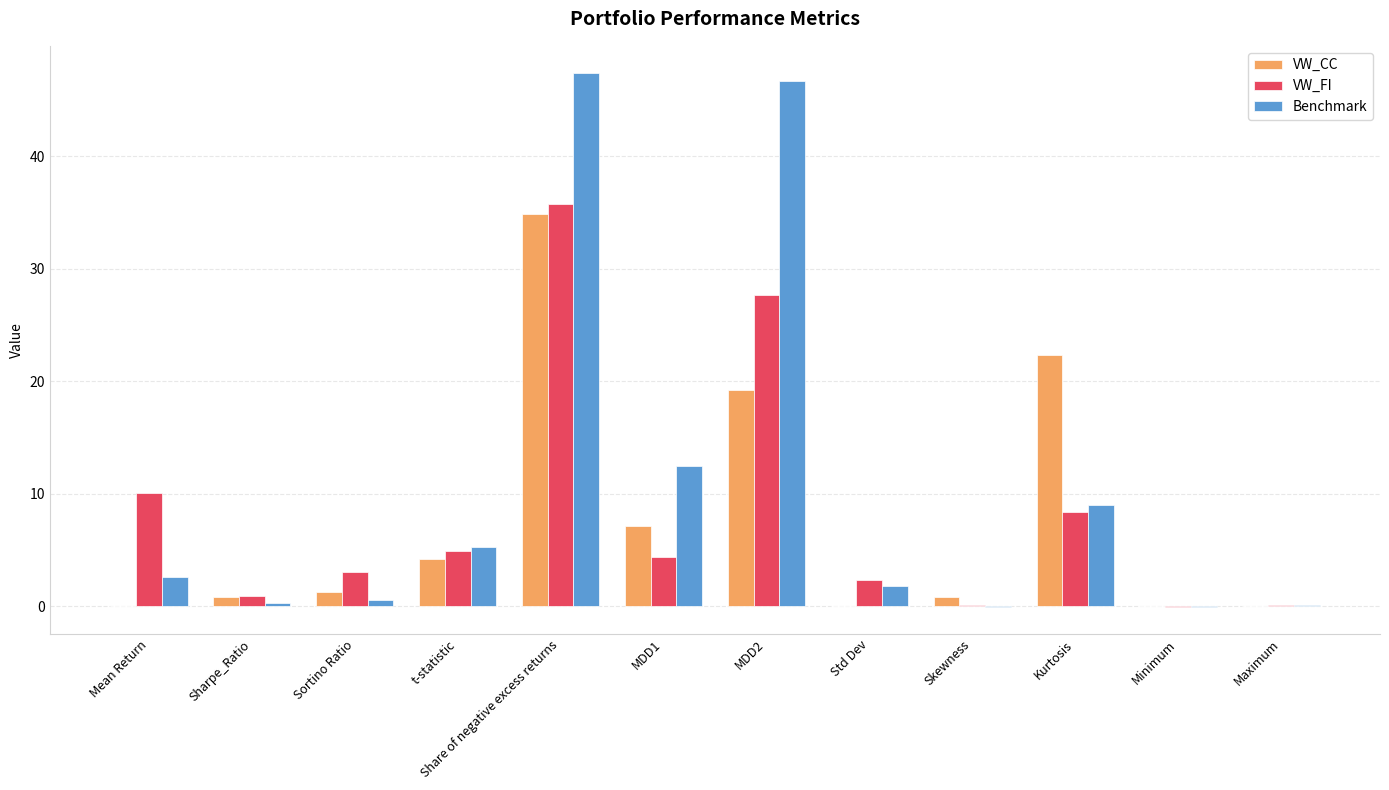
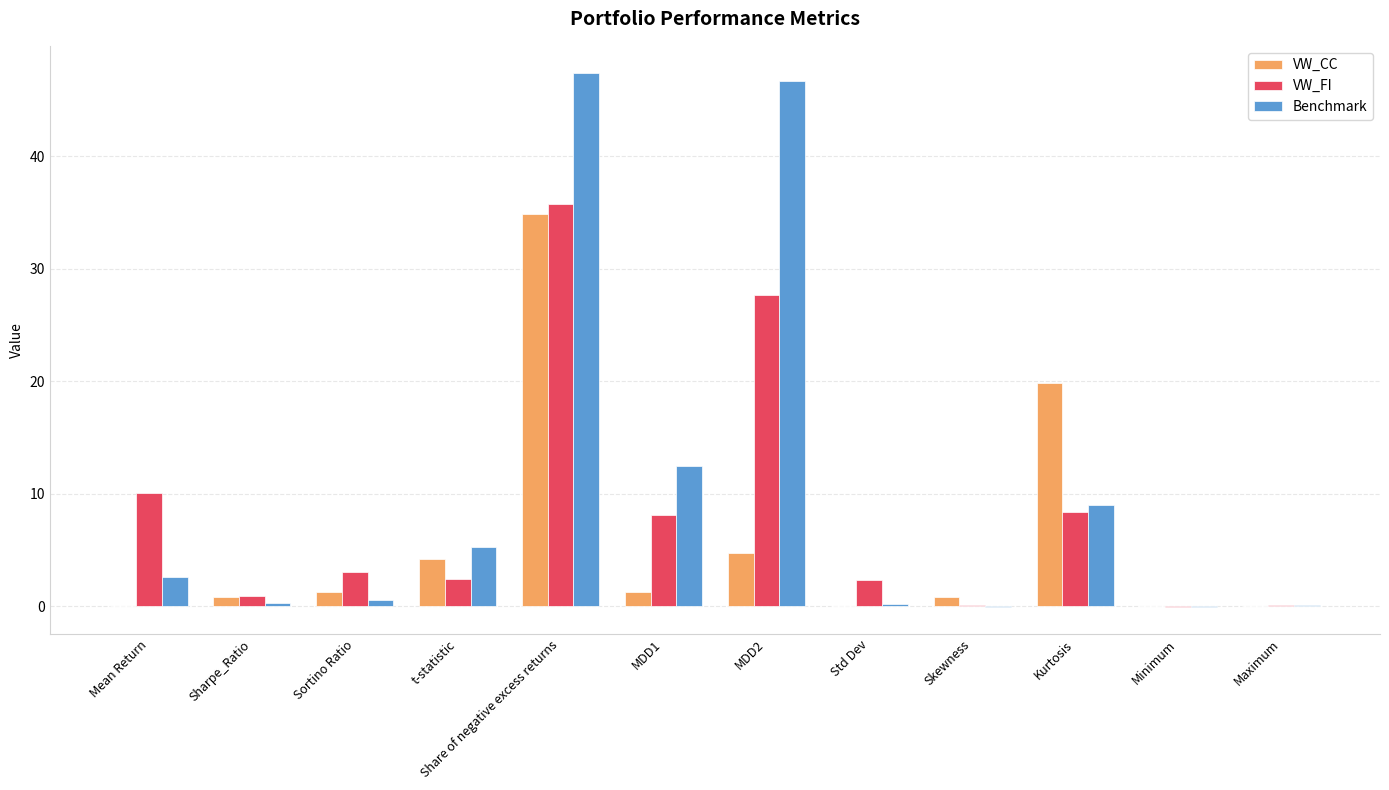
  {
    "VW_CC": {
      "Sharpe_Ratio": 0.8,
      "Sortino Ratio": 1.3,
      "t-statistic": 4.2,
      "Share of negative excess returns": 34.9,
-     "MDD1": 7.1,
-     "MDD2": 19.2,
+     "MDD1": 1.3,
+     "MDD2": 4.7,
      "Skewness": 0.8,
-     "Kurtosis": 22.3
+     "Kurtosis": 19.8
    },
    "VW_FI": {
      "Mean Return": 10.0,
      "Sharpe_Ratio": 0.9,
      "Sortino Ratio": 3.0,
-     "t-statistic": 4.9,
+     "t-statistic": 2.4,
      "Share of negative excess returns": 35.8,
-     "MDD1": 4.4,
+     "MDD1": 8.1,
      "MDD2": 27.6,
      "Std Dev": 2.3,
      "Kurtosis": 8.4
    },
    "Benchmark": {
      "Mean Return": 2.6,
      "Sharpe_Ratio": 0.2,
      "Sortino Ratio": 0.5,
      "t-statistic": 5.2,
      "Share of negative excess returns": 47.4,
      "MDD1": 12.4,
      "MDD2": 46.7,
-     "Std Dev": 1.8,
+     "Std Dev": 0.2,
      "Kurtosis": 9.0
    }
  }
